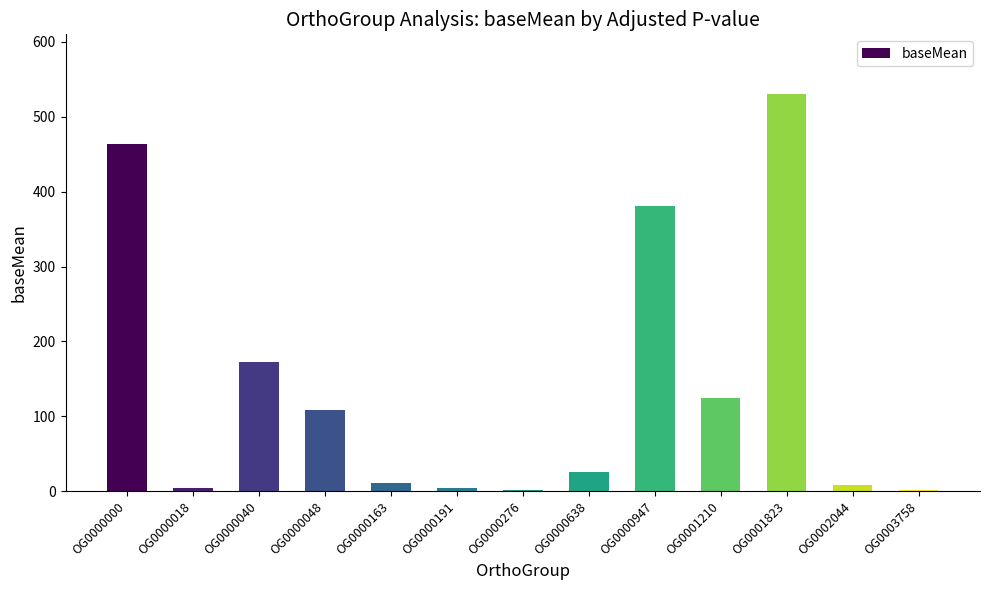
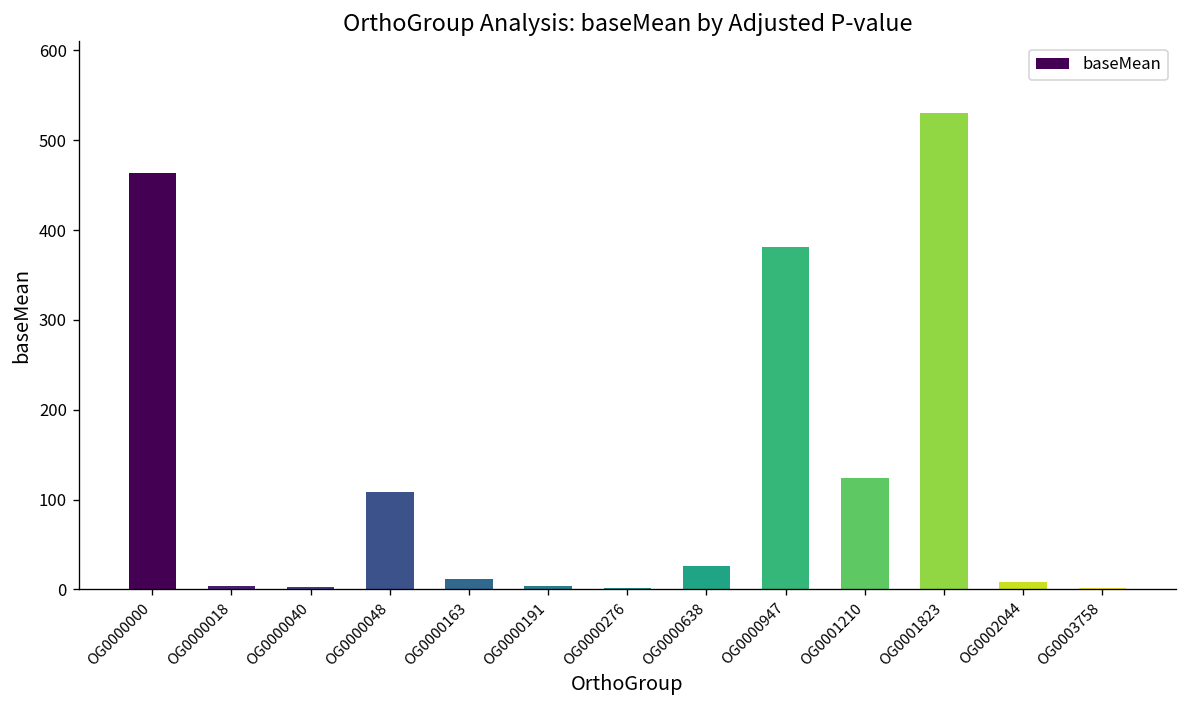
  {
    "OG0000000": 460,
    "OG0000018": 0,
-   "OG0000040": 170,
+   "OG0000040": 0,
    "OG0000048": 110,
    "OG0000163": 10,
    "OG0000191": 0,
    "OG0000638": 30,
    "OG0000947": 380,
    "OG0001210": 120,
    "OG0001823": 530,
    "OG0002044": 10
  }
